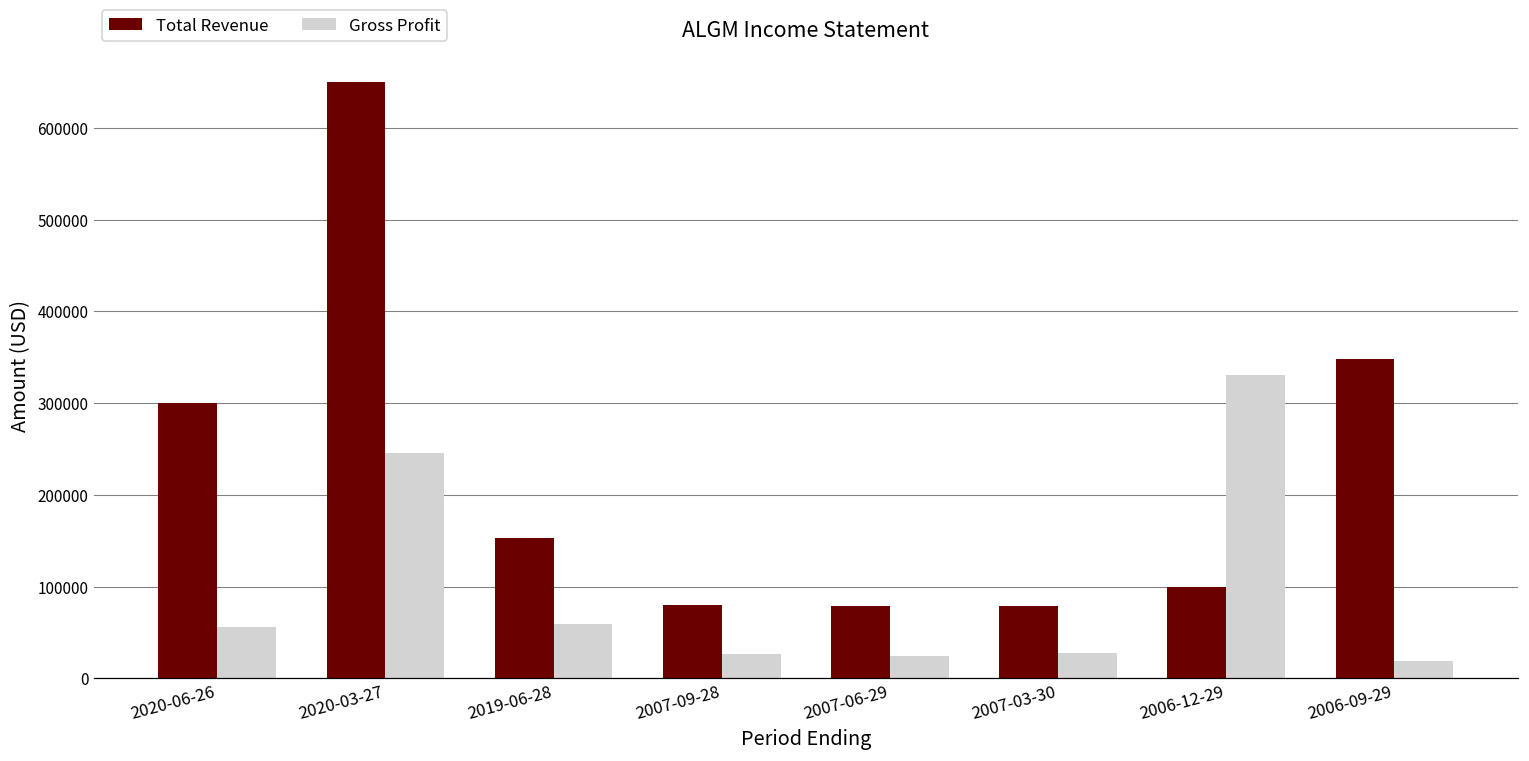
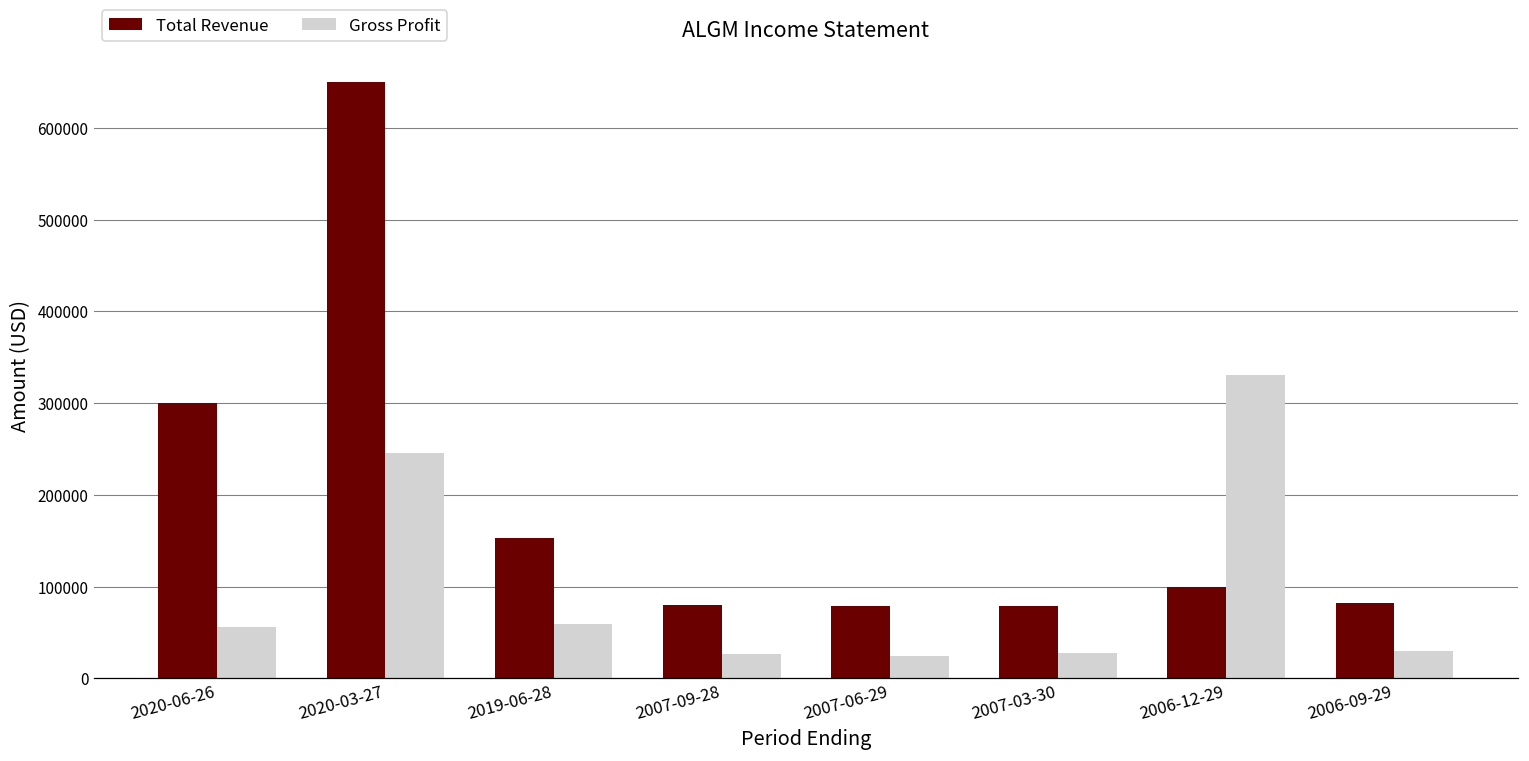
  {
    "Total Revenue": {
      "2020-06-26": 300000,
      "2020-03-27": 650000,
      "2019-06-28": 150000,
      "2007-09-28": 80000,
      "2007-06-29": 80000,
      "2007-03-30": 80000,
      "2006-12-29": 100000,
-     "2006-09-29": 350000
+     "2006-09-29": 80000
    },
    "Gross Profit": {
      "2020-06-26": 60000,
      "2020-03-27": 250000,
      "2019-06-28": 60000,
      "2007-09-28": 30000,
      "2007-06-29": 20000,
      "2007-03-30": 30000,
      "2006-12-29": 330000,
-     "2006-09-29": 20000
+     "2006-09-29": 30000
    }
  }
